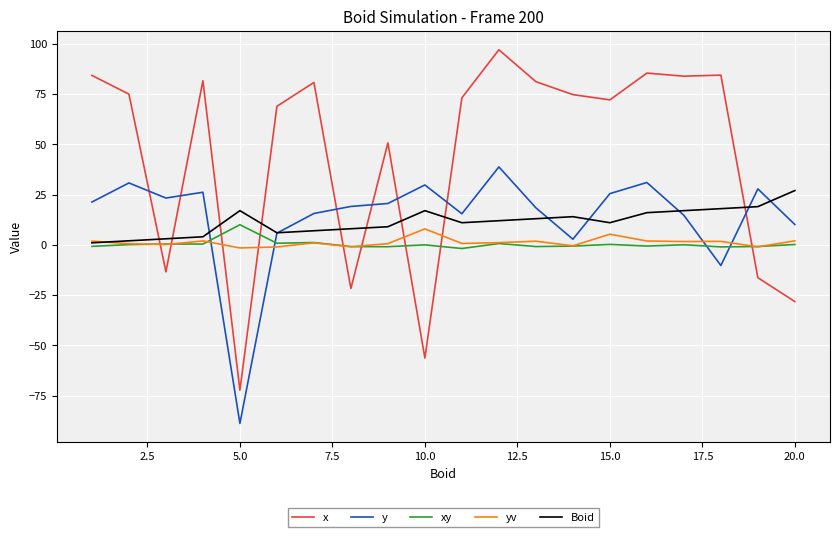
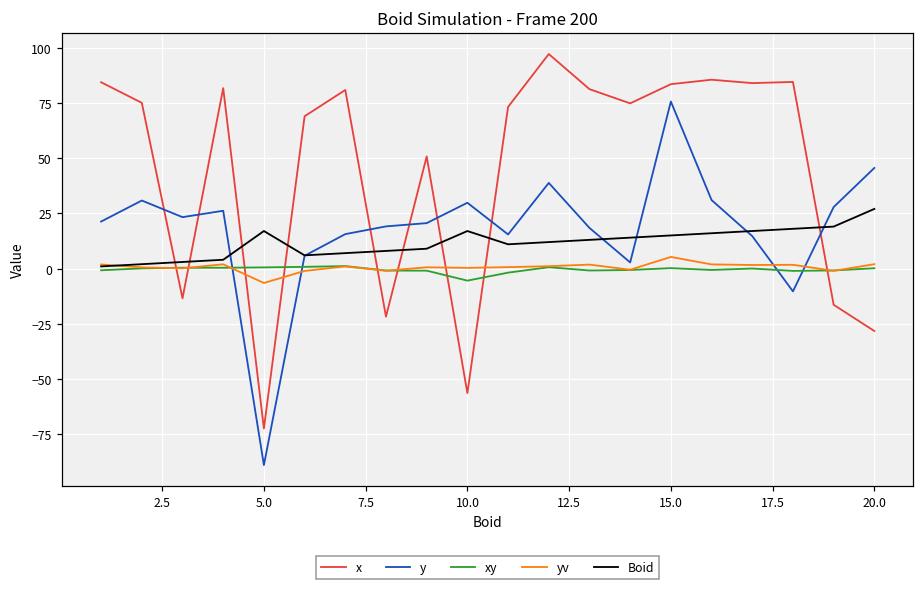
  {
    "x": {
      "5.0": -72,
      "10.0": -56,
-     "15.0": 72,
+     "15.0": 83,
      "20.0": -28
    },
    "y": {
      "5.0": -89,
      "10.0": 30,
-     "15.0": 25,
-     "20.0": 10
+     "15.0": 76,
+     "20.0": 46
    },
    "xy": {
-     "5.0": 10,
-     "10.0": 0,
+     "5.0": 1,
+     "10.0": -5,
      "15.0": 0,
      "20.0": 0
    },
    "yv": {
-     "5.0": -2,
-     "10.0": 8,
+     "5.0": -7,
+     "10.0": 0,
      "15.0": 5,
      "20.0": 2
    },
    "Boid": {
      "5.0": 17,
      "10.0": 17,
-     "15.0": 11,
+     "15.0": 15,
      "20.0": 27
    }
  }
